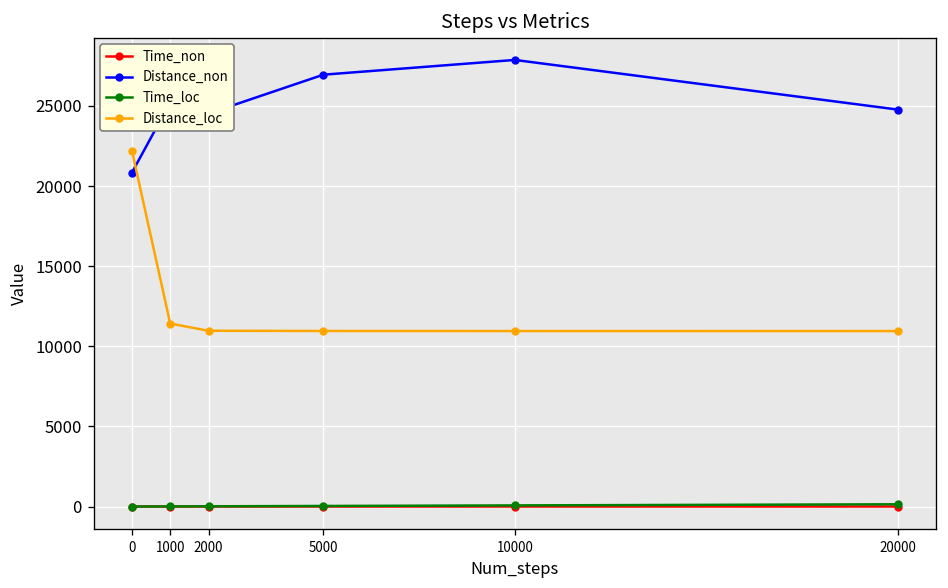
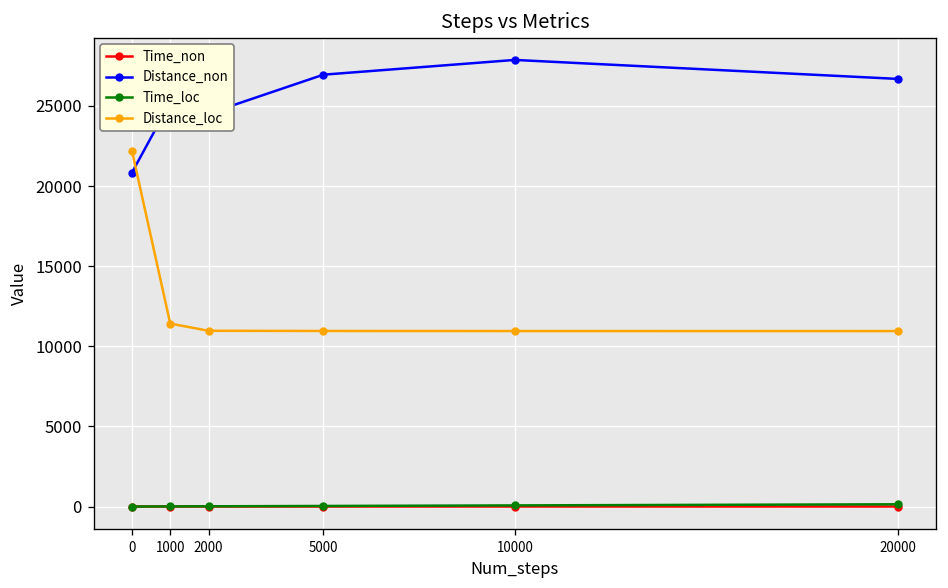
  {
    "Distance_non": {
      "0": 20800,
      "5000": 26900,
      "10000": 27900,
-     "20000": 24800
+     "20000": 26700
    },
    "Distance_loc": {
      "0": 22200,
      "1000": 11400,
      "2000": 11000,
      "5000": 11000,
      "10000": 11000,
      "20000": 11000
    }
  }
